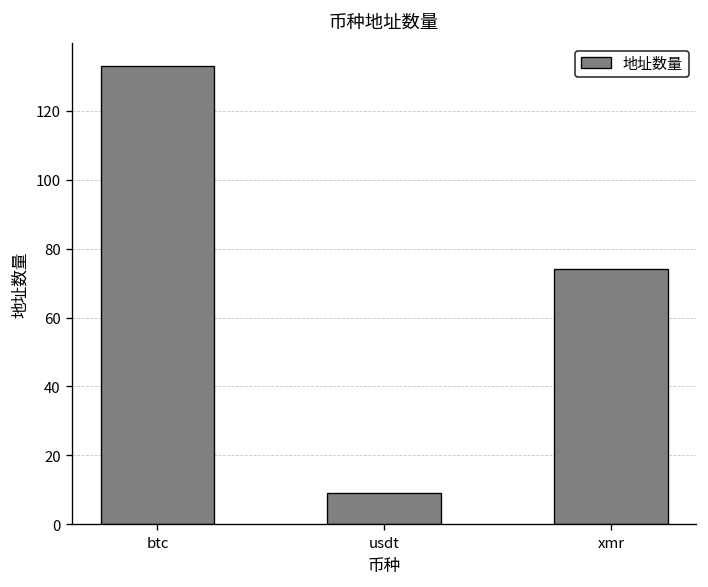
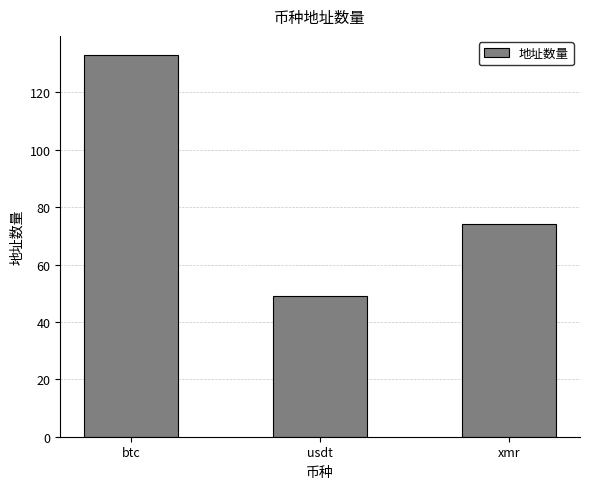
  {
    "btc": 133,
-   "usdt": 9,
+   "usdt": 49,
    "xmr": 74
  }
